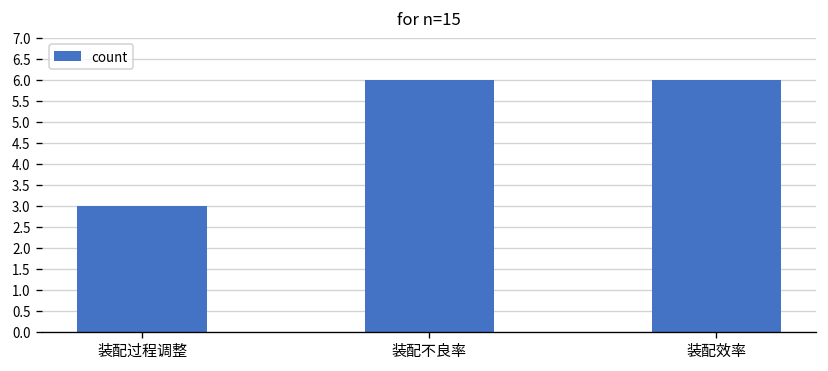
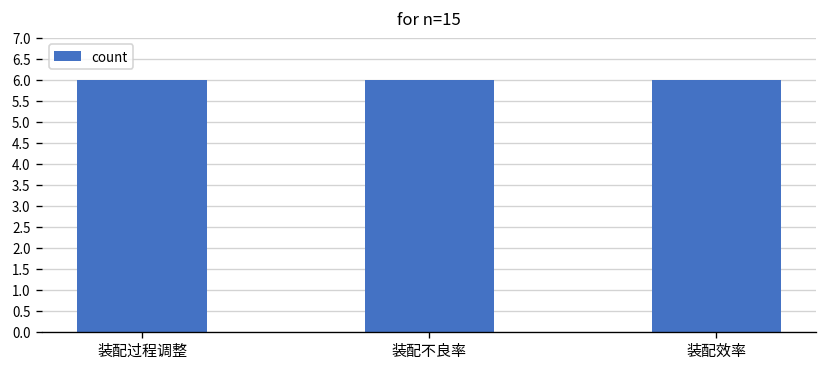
  {
-   "装配过程调整": 3,
+   "装配过程调整": 6,
    "装配不良率": 6,
    "装配效率": 6
  }
